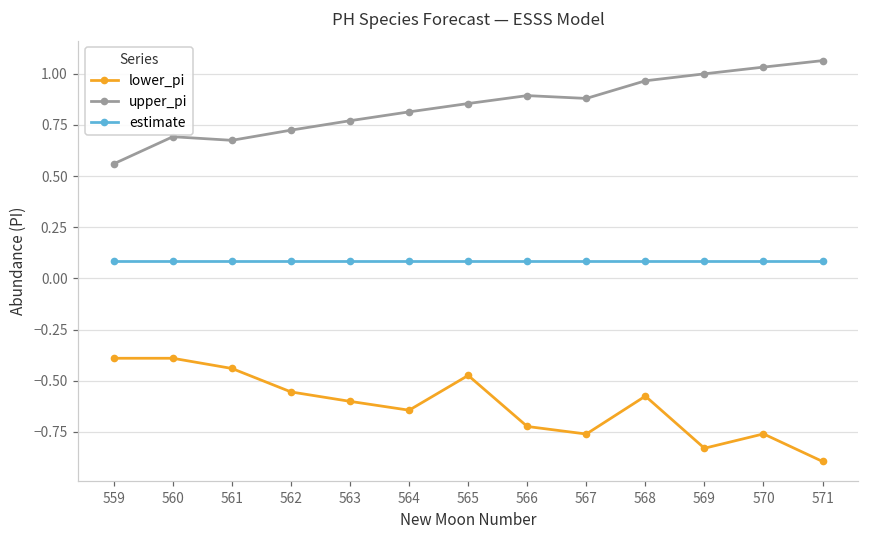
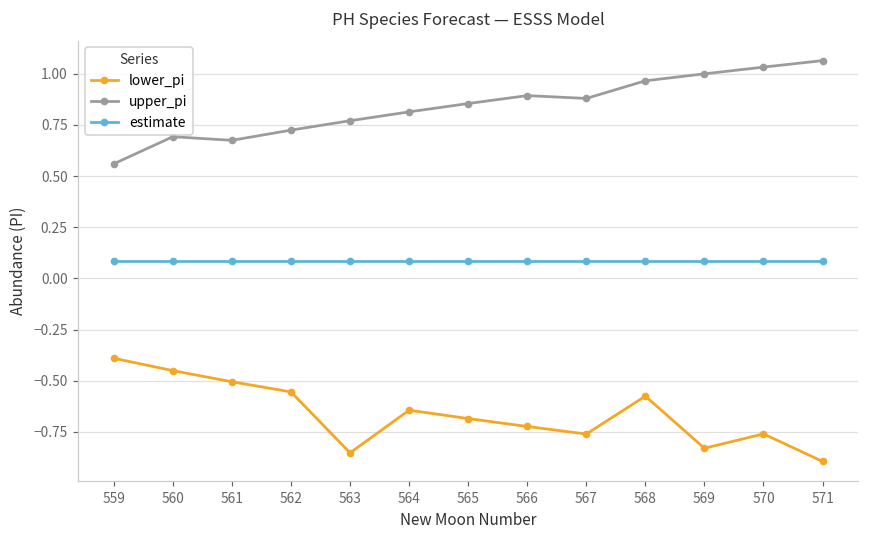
  {
    "lower_pi": {
      "559": -0.39,
-     "560": -0.39,
-     "561": -0.44,
+     "560": -0.45,
+     "561": -0.50,
      "562": -0.55,
-     "563": -0.60,
+     "563": -0.85,
      "564": -0.64,
-     "565": -0.47,
+     "565": -0.68,
      "566": -0.72,
      "567": -0.76,
      "568": -0.58,
      "569": -0.83,
      "570": -0.76,
      "571": -0.89
    },
    "upper_pi": {
      "559": 0.56,
      "560": 0.69,
      "561": 0.67,
      "562": 0.72,
      "563": 0.77,
      "564": 0.81,
      "565": 0.85,
      "566": 0.89,
      "567": 0.88,
      "568": 0.97,
      "569": 1.00,
      "570": 1.03,
      "571": 1.06
    },
    "estimate": {
      "559": 0.08,
      "560": 0.08,
      "561": 0.08,
      "562": 0.08,
      "563": 0.08,
      "564": 0.08,
      "565": 0.08,
      "566": 0.08,
      "567": 0.08,
      "568": 0.08,
      "569": 0.08,
      "570": 0.08,
      "571": 0.08
    }
  }
